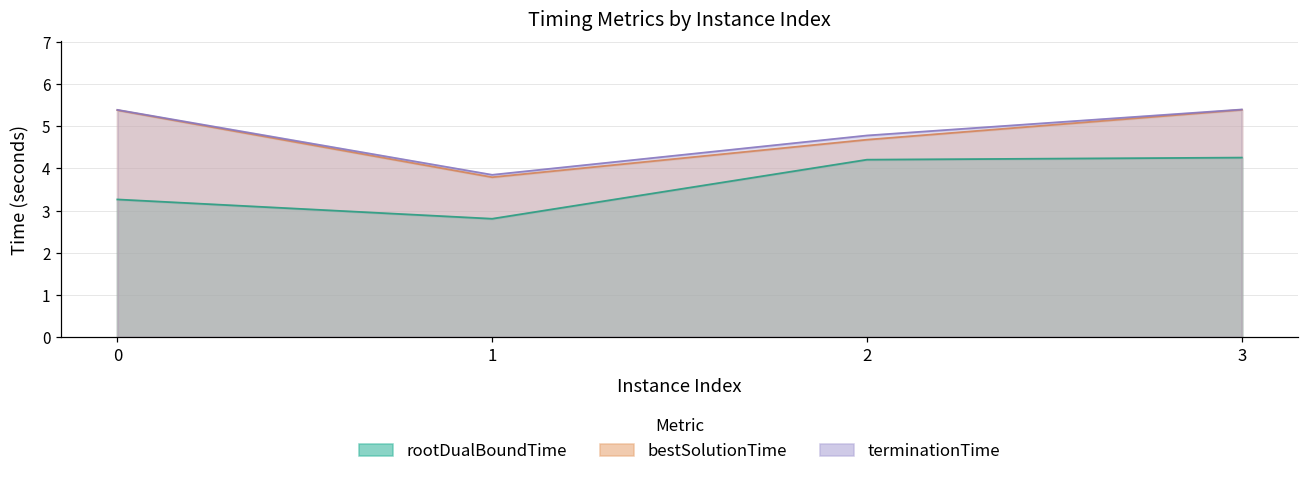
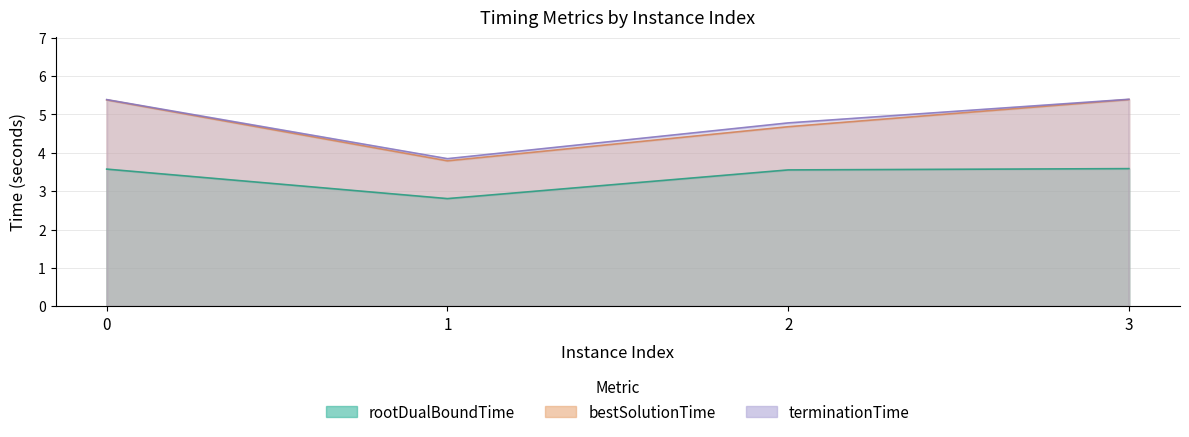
  {
    "rootDualBoundTime": {
-     "0": 3.3,
+     "0": 3.6,
      "1": 2.8,
-     "2": 4.2,
-     "3": 4.3
+     "2": 3.6,
+     "3": 3.6
    },
    "bestSolutionTime": {
      "2": 4.7
    },
    "terminationTime": {
      "2": 4.8
    }
  }
